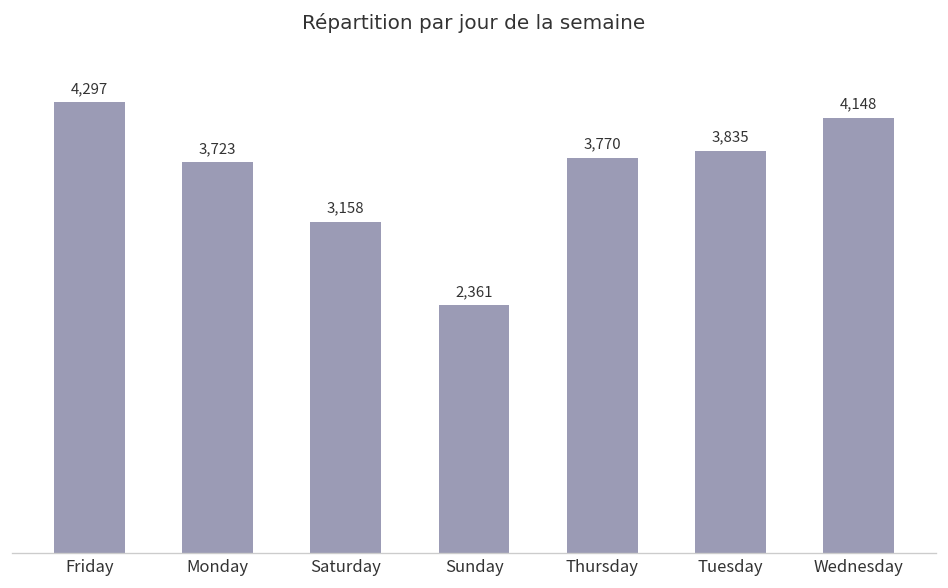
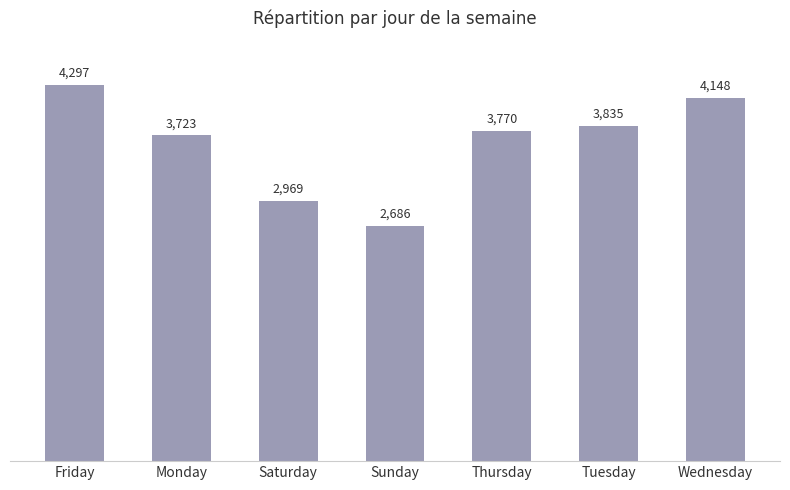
  {
    "Friday": "4,297",
    "Monday": "3,723",
-   "Saturday": "3,158",
-   "Sunday": "2,361",
+   "Saturday": "2,969",
+   "Sunday": "2,686",
    "Thursday": "3,770",
    "Tuesday": "3,835",
    "Wednesday": "4,148"
  }
